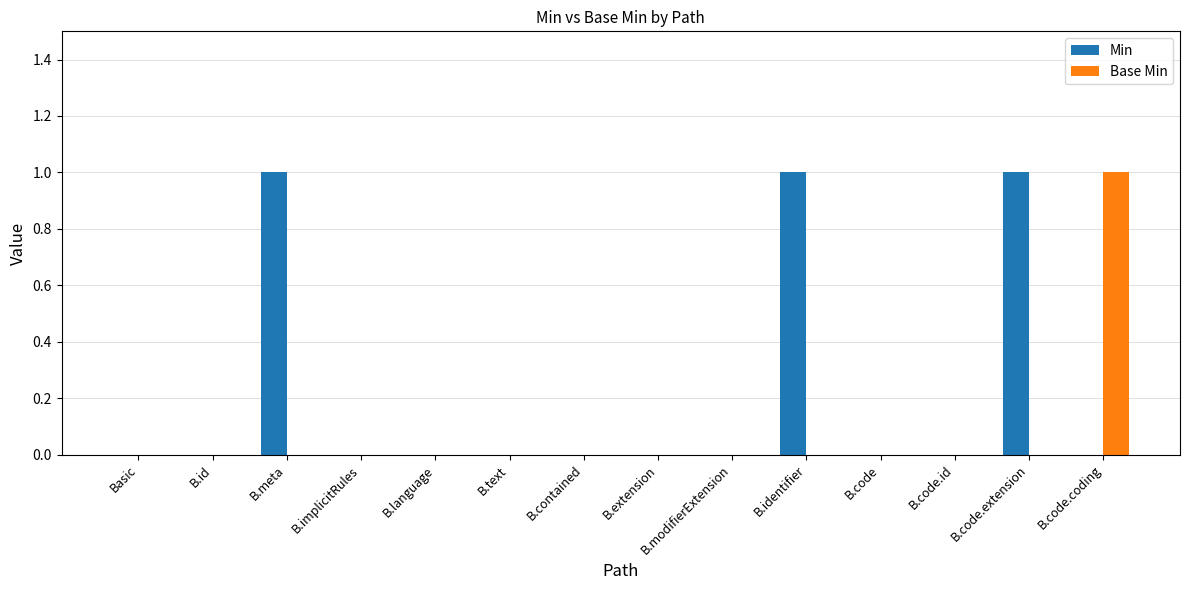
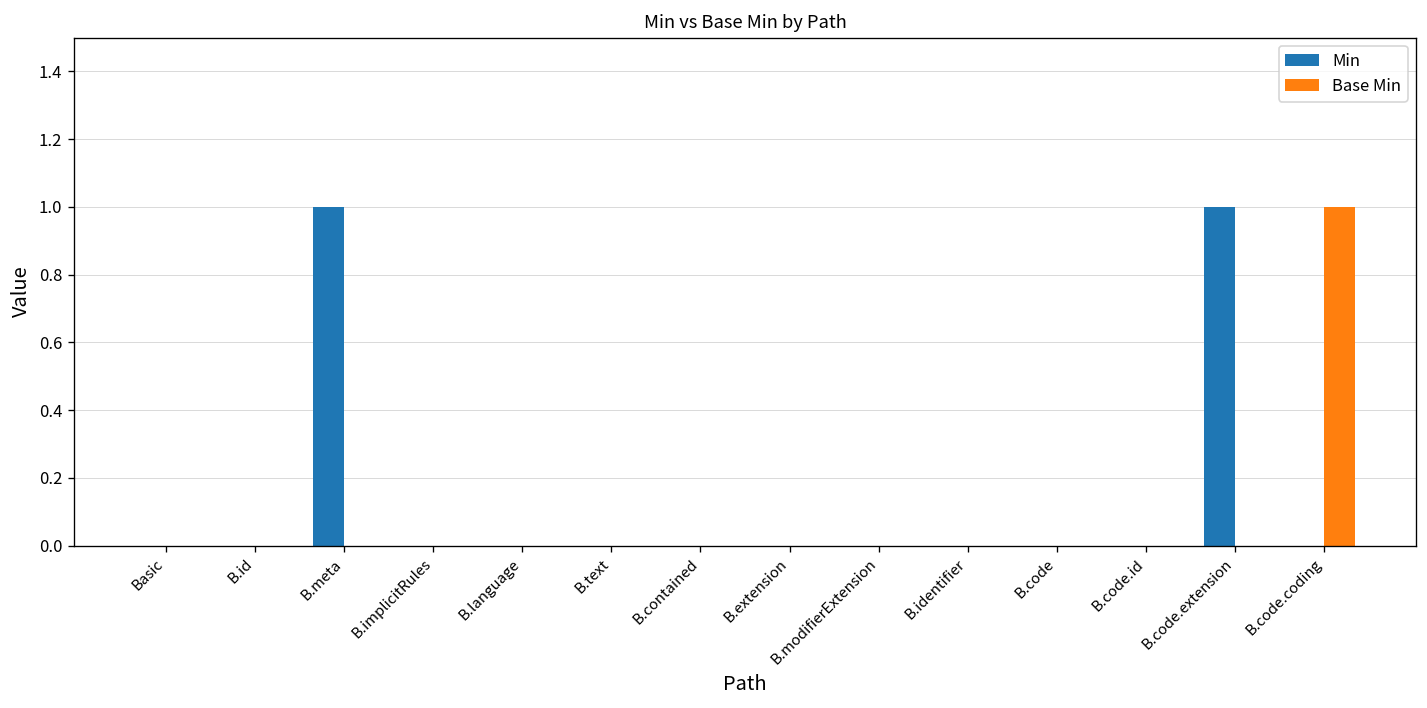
  {
    "Min": {
      "Basic": 0,
      "B.id": 0,
      "B.meta": 1,
      "B.implicitRules": 0,
      "B.language": 0,
      "B.text": 0,
      "B.contained": 0,
      "B.extension": 0,
      "B.modifierExtension": 0,
-     "B.identifier": 1,
+     "B.identifier": 0,
      "B.code": 0,
      "B.code.id": 0,
      "B.code.extension": 1,
      "B.code.coding": 0
    },
    "Base Min": {
      "Basic": 0,
      "B.id": 0,
      "B.meta": 0,
      "B.implicitRules": 0,
      "B.language": 0,
      "B.text": 0,
      "B.contained": 0,
      "B.extension": 0,
      "B.modifierExtension": 0,
      "B.identifier": 0,
      "B.code": 0,
      "B.code.id": 0,
      "B.code.extension": 0,
      "B.code.coding": 1
    }
  }
